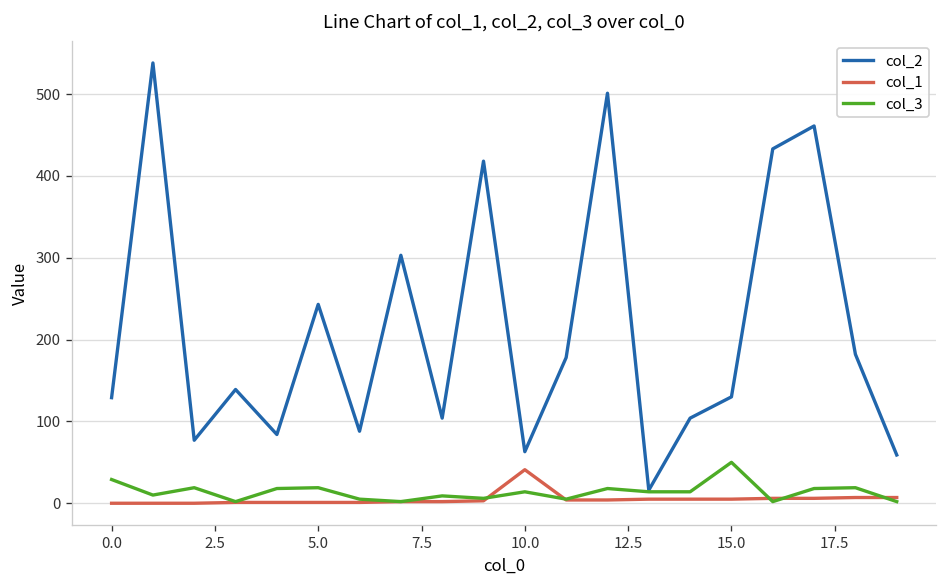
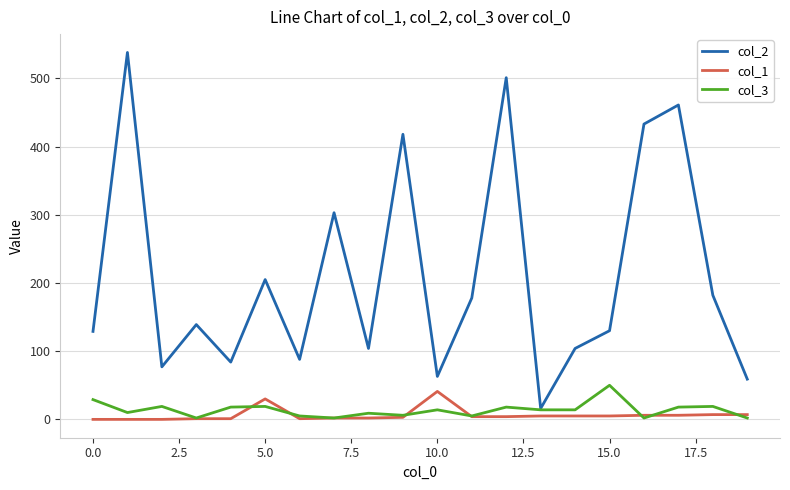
  {
    "col_2": {
      "0.0": 130,
-     "5.0": 240,
+     "5.0": 210,
      "10.0": 60,
      "15.0": 130
    },
    "col_1": {
      "0.0": 0,
-     "5.0": 0,
+     "5.0": 30,
      "10.0": 40,
      "15.0": 10
    },
    "col_3": {
      "0.0": 30,
      "5.0": 20,
      "10.0": 10,
      "15.0": 50
    }
  }
